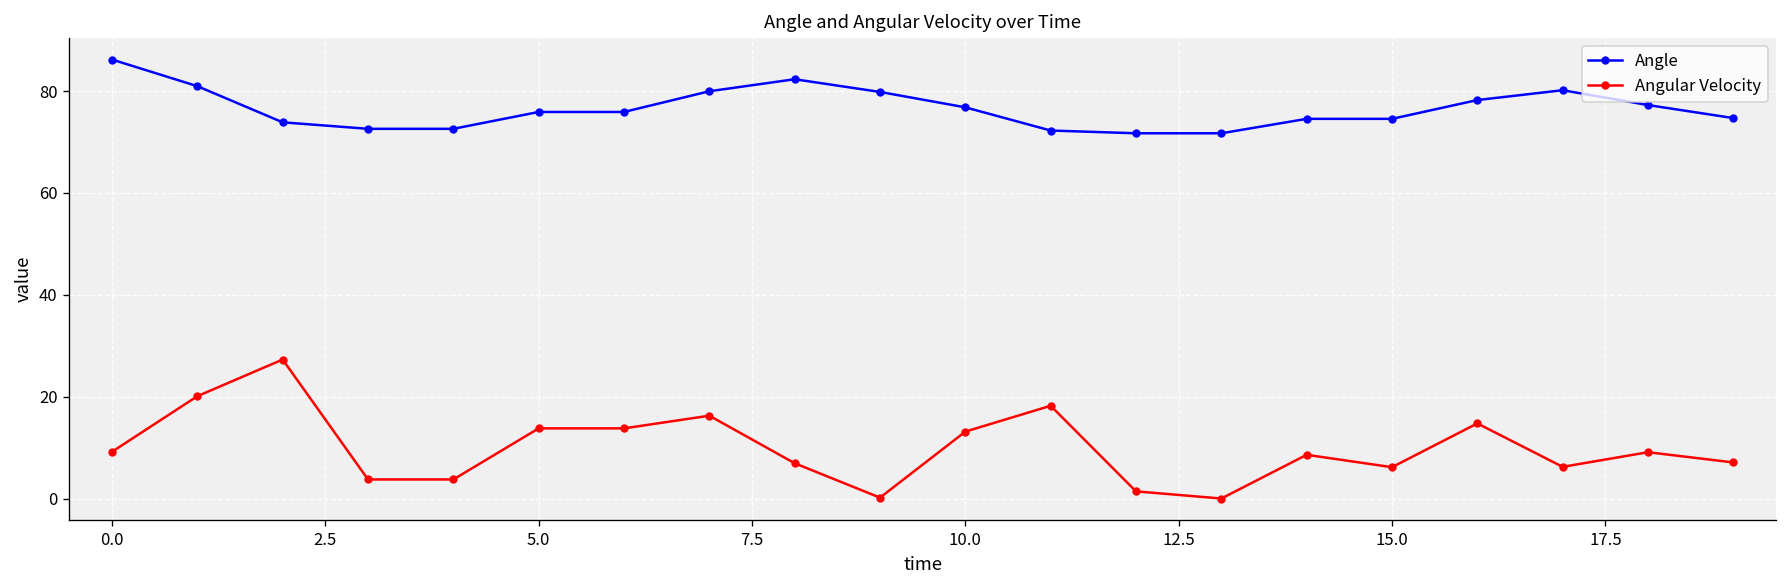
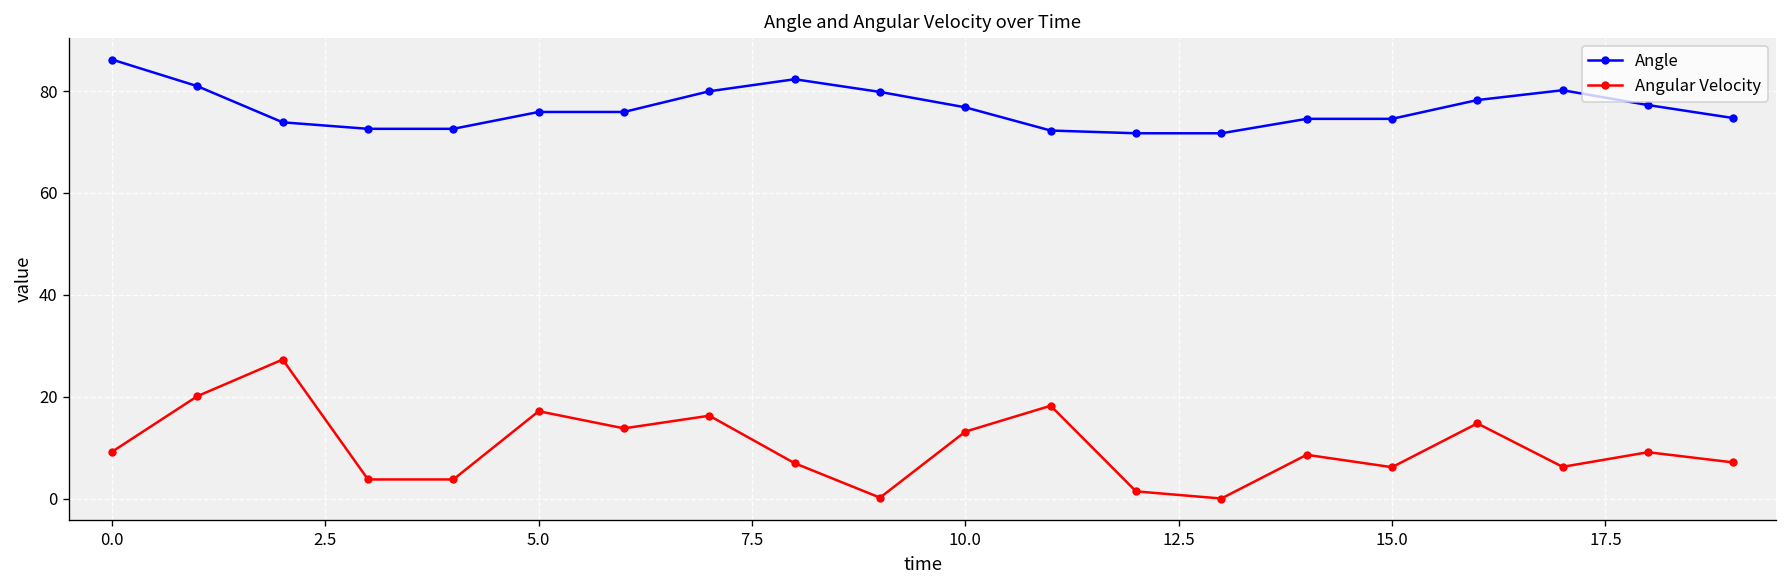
  {
    "Angle": {
      "0.0": 86,
      "5.0": 76,
      "10.0": 77,
      "15.0": 75
    },
    "Angular Velocity": {
      "0.0": 9,
-     "5.0": 14,
+     "5.0": 17,
      "10.0": 13,
      "15.0": 6
    }
  }
